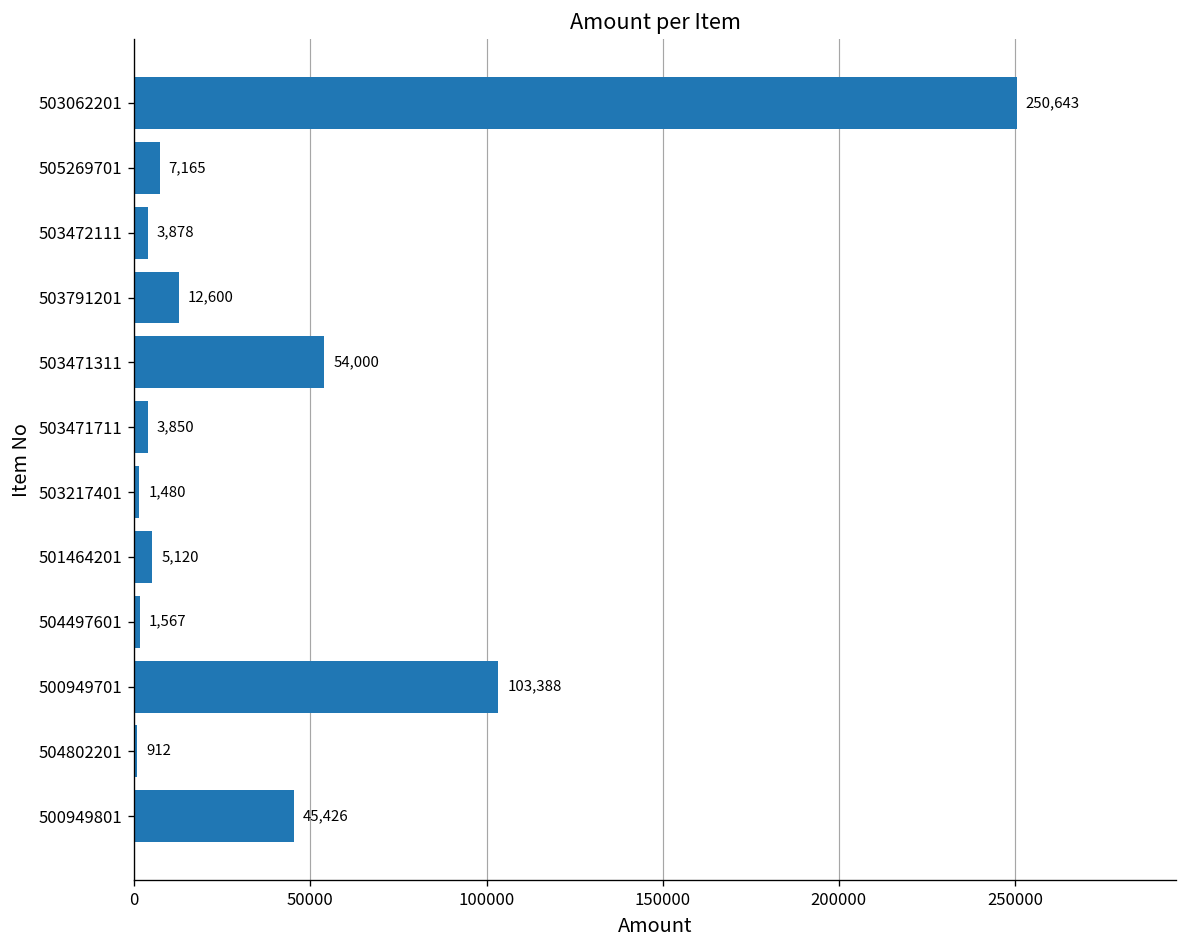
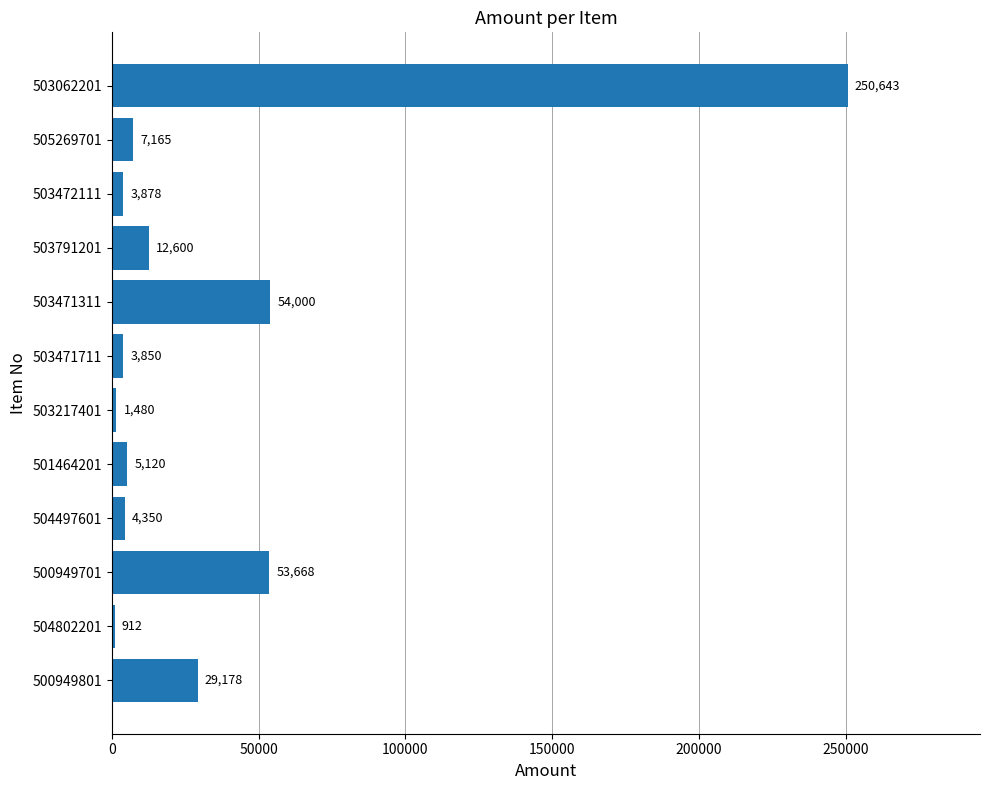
  {
    "503062201": "250,643",
    "505269701": "7,165",
    "503472111": "3,878",
    "503791201": "12,600",
    "503471311": "54,000",
    "503471711": "3,850",
    "503217401": "1,480",
    "501464201": "5,120",
-   "504497601": "1,567",
-   "500949701": "103,388",
+   "504497601": "4,350",
+   "500949701": "53,668",
    "504802201": "912",
-   "500949801": "45,426"
+   "500949801": "29,178"
  }
